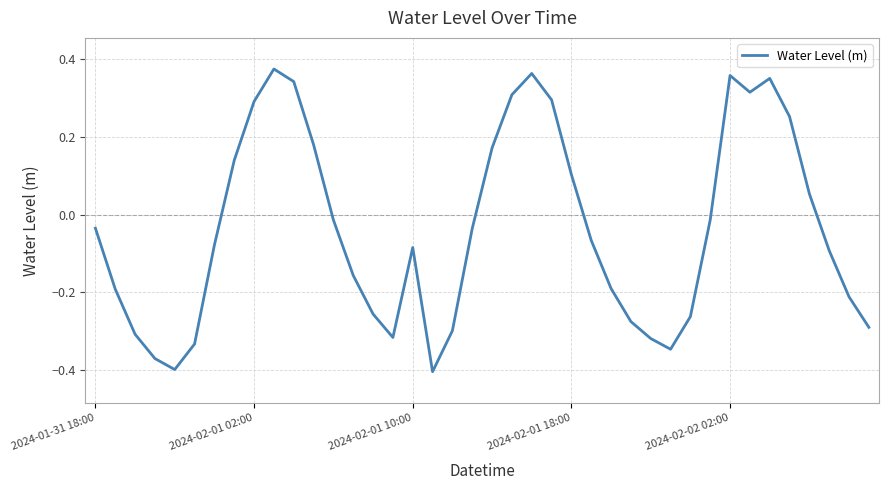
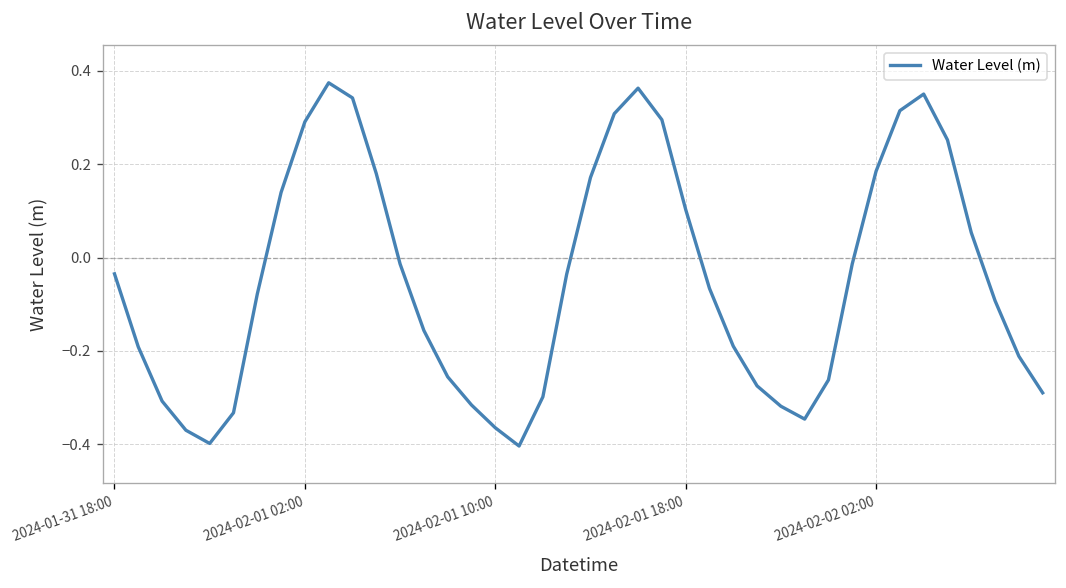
  {
    "2024-01-31 18:00": -0.03,
    "2024-02-01 02:00": 0.29,
-   "2024-02-01 10:00": -0.08,
+   "2024-02-01 10:00": -0.36,
    "2024-02-01 18:00": 0.10,
-   "2024-02-02 02:00": 0.36
+   "2024-02-02 02:00": 0.18
  }
